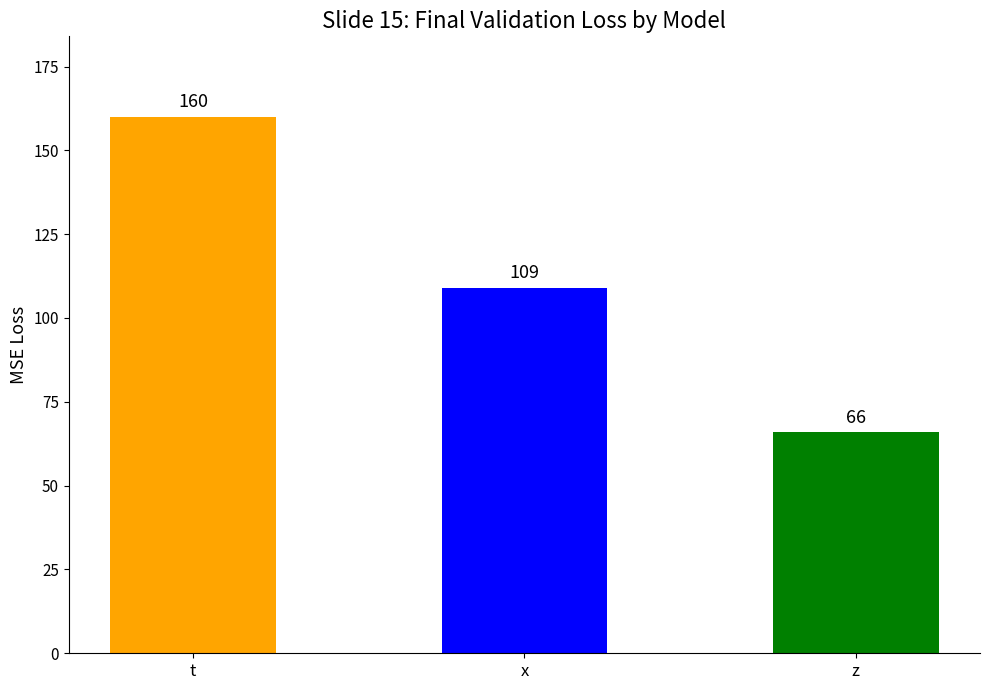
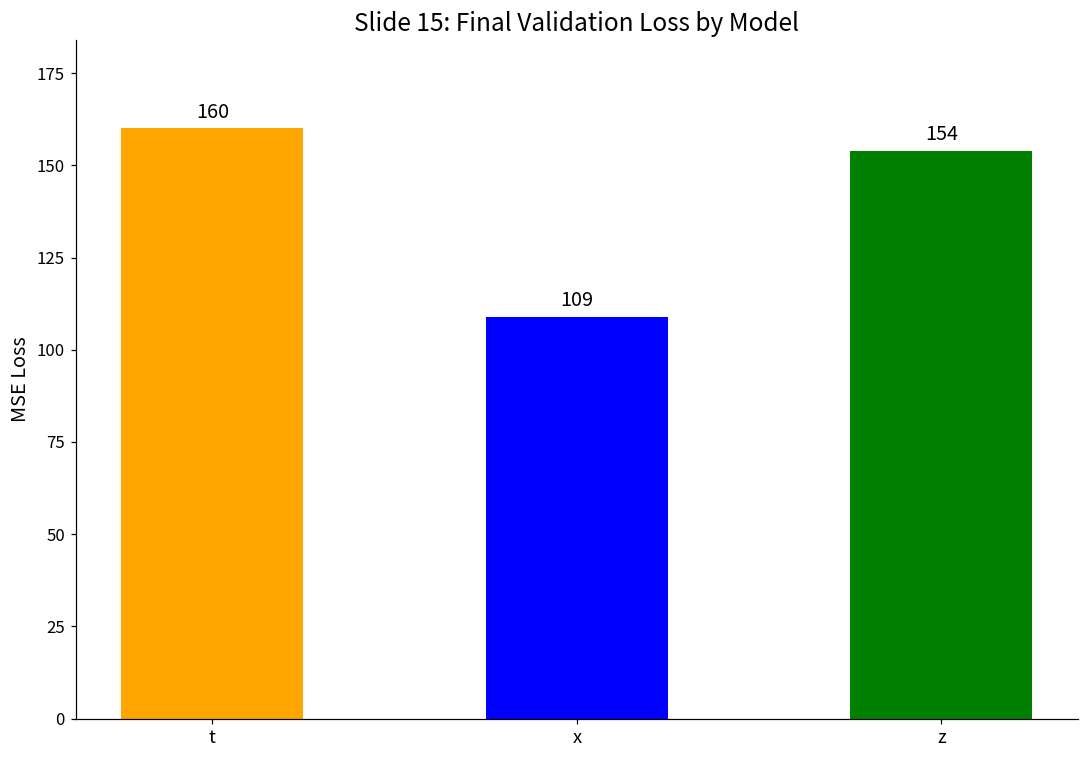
  {
    "t": 160,
    "x": 109,
-   "z": 66
+   "z": 154
  }
